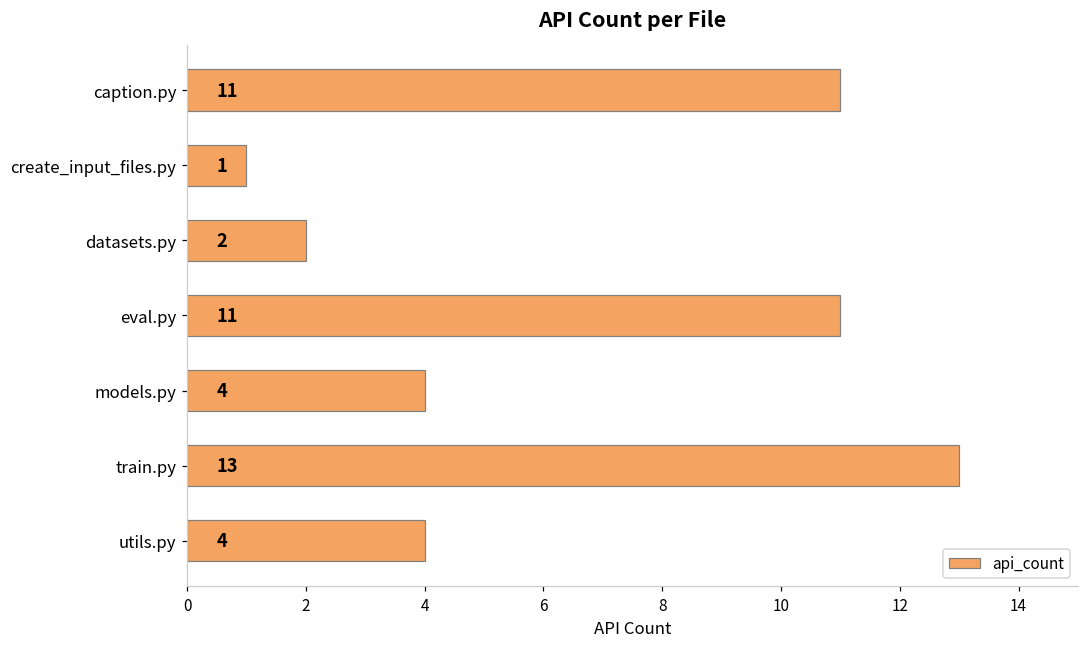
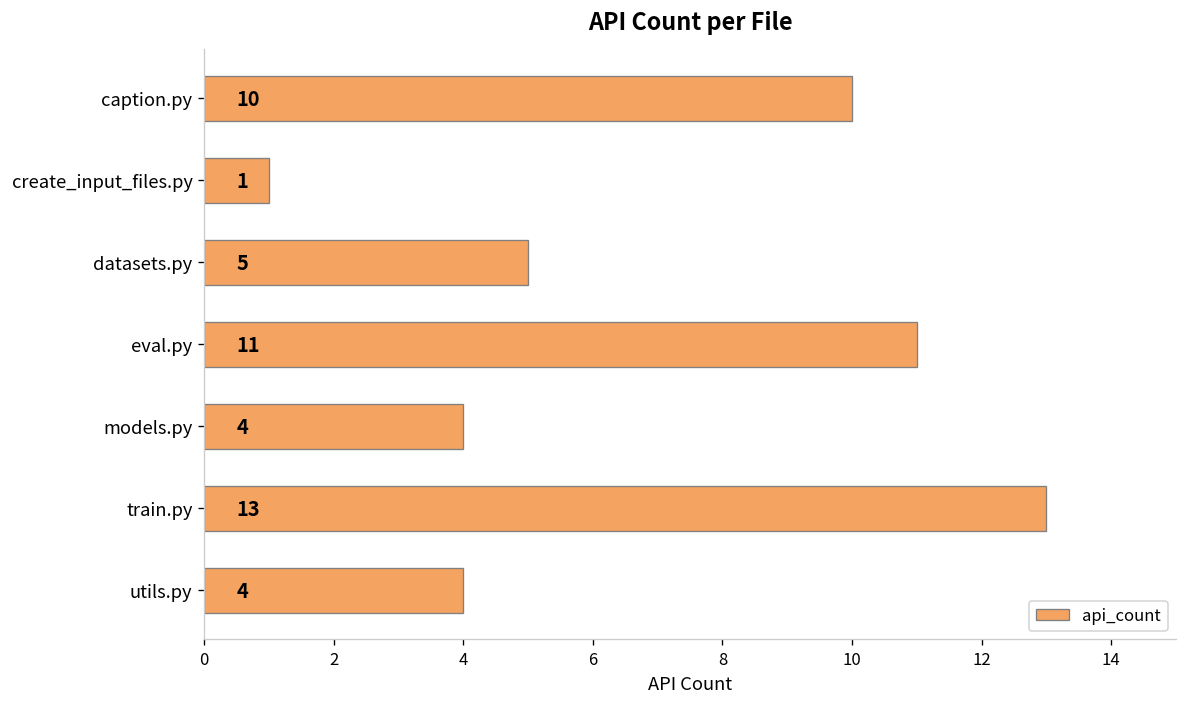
  {
-   "caption.py": 11,
+   "caption.py": 10,
    "create_input_files.py": 1,
-   "datasets.py": 2,
+   "datasets.py": 5,
    "eval.py": 11,
    "models.py": 4,
    "train.py": 13,
    "utils.py": 4
  }
